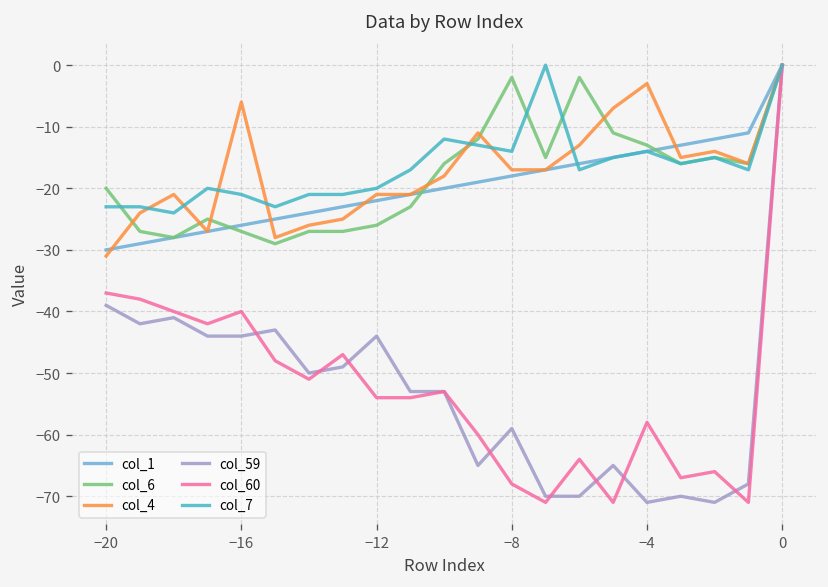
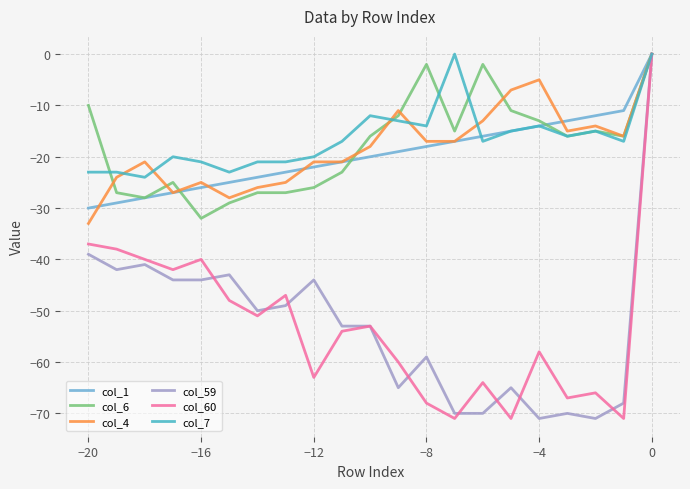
  {
    "col_6": {
-     "−20": -20,
-     "−16": -27,
+     "−20": -10,
+     "−16": -32,
      "−12": -26,
      "−8": -2,
      "−4": -13
    },
    "col_4": {
-     "−20": -31,
-     "−16": -6,
+     "−20": -33,
+     "−16": -25,
      "−12": -21,
      "−8": -17,
-     "−4": -3
+     "−4": -5
    },
    "col_60": {
      "−20": -37,
      "−16": -40,
-     "−12": -54,
+     "−12": -63,
      "−8": -68,
      "−4": -58
    }
  }
